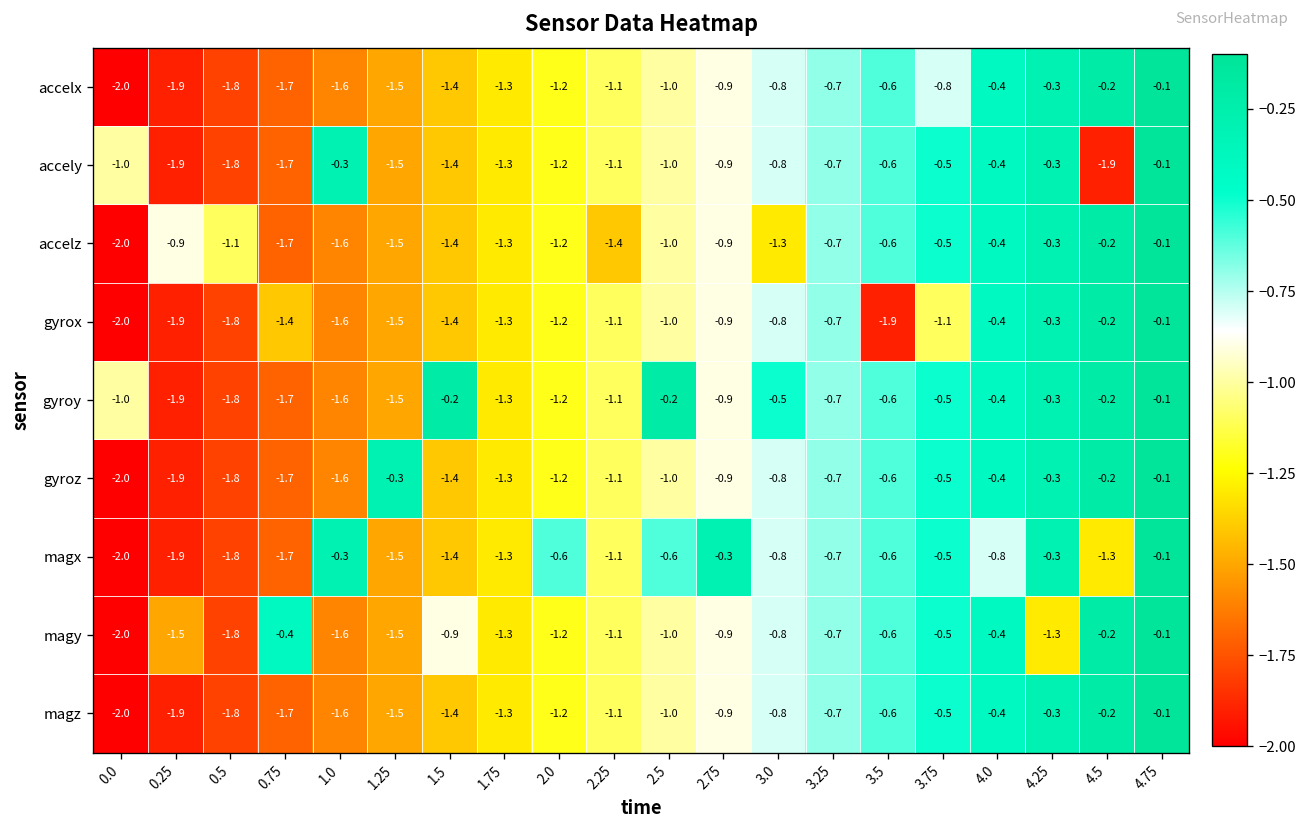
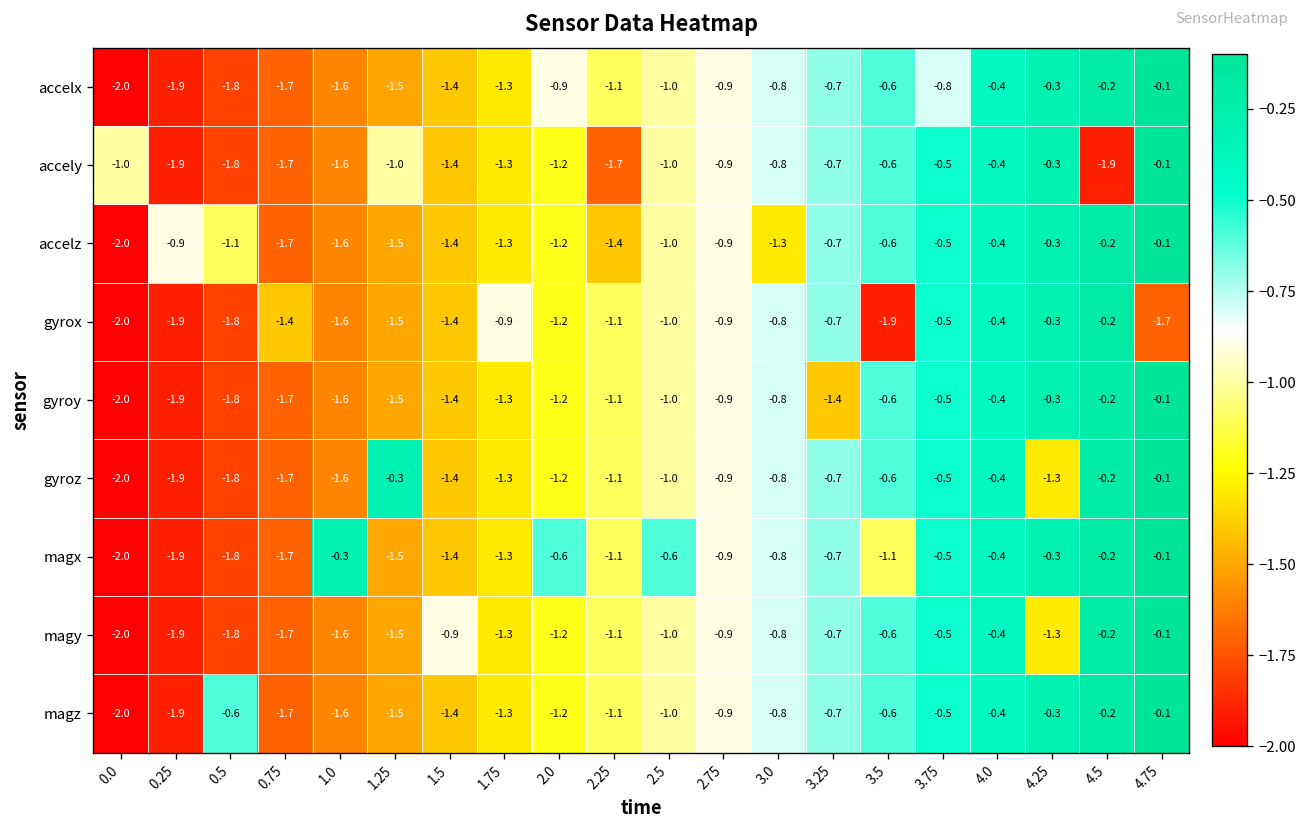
  {
    "accelx": {
      "0.0": -2.0,
      "0.25": -1.9,
      "0.5": -1.8,
      "0.75": -1.7,
      "1.0": -1.6,
      "1.25": -1.5,
      "1.5": -1.4,
      "1.75": -1.3,
-     "2.0": -1.2,
+     "2.0": -0.9,
      "2.25": -1.1,
      "2.5": -1.0,
      "2.75": -0.9,
      "3.0": -0.8,
      "3.25": -0.7,
      "3.5": -0.6,
      "3.75": -0.8,
      "4.0": -0.4,
      "4.25": -0.3,
      "4.5": -0.2,
      "4.75": -0.1
    },
    "accely": {
      "0.0": -1.0,
      "0.25": -1.9,
      "0.5": -1.8,
      "0.75": -1.7,
-     "1.0": -0.3,
-     "1.25": -1.5,
+     "1.0": -1.6,
+     "1.25": -1.0,
      "1.5": -1.4,
      "1.75": -1.3,
      "2.0": -1.2,
-     "2.25": -1.1,
+     "2.25": -1.7,
      "2.5": -1.0,
      "2.75": -0.9,
      "3.0": -0.8,
      "3.25": -0.7,
      "3.5": -0.6,
      "3.75": -0.5,
      "4.0": -0.4,
      "4.25": -0.3,
      "4.5": -1.9,
      "4.75": -0.1
    },
    "accelz": {
      "0.0": -2.0,
      "0.25": -0.9,
      "0.5": -1.1,
      "0.75": -1.7,
      "1.0": -1.6,
      "1.25": -1.5,
      "1.5": -1.4,
      "1.75": -1.3,
      "2.0": -1.2,
      "2.25": -1.4,
      "2.5": -1.0,
      "2.75": -0.9,
      "3.0": -1.3,
      "3.25": -0.7,
      "3.5": -0.6,
      "3.75": -0.5,
      "4.0": -0.4,
      "4.25": -0.3,
      "4.5": -0.2,
      "4.75": -0.1
    },
    "gyrox": {
      "0.0": -2.0,
      "0.25": -1.9,
      "0.5": -1.8,
      "0.75": -1.4,
      "1.0": -1.6,
      "1.25": -1.5,
      "1.5": -1.4,
-     "1.75": -1.3,
+     "1.75": -0.9,
      "2.0": -1.2,
      "2.25": -1.1,
      "2.5": -1.0,
      "2.75": -0.9,
      "3.0": -0.8,
      "3.25": -0.7,
      "3.5": -1.9,
-     "3.75": -1.1,
+     "3.75": -0.5,
      "4.0": -0.4,
      "4.25": -0.3,
      "4.5": -0.2,
-     "4.75": -0.1
+     "4.75": -1.7
    },
    "gyroy": {
-     "0.0": -1.0,
+     "0.0": -2.0,
      "0.25": -1.9,
      "0.5": -1.8,
      "0.75": -1.7,
      "1.0": -1.6,
      "1.25": -1.5,
-     "1.5": -0.2,
+     "1.5": -1.4,
      "1.75": -1.3,
      "2.0": -1.2,
      "2.25": -1.1,
-     "2.5": -0.2,
+     "2.5": -1.0,
      "2.75": -0.9,
-     "3.0": -0.5,
-     "3.25": -0.7,
+     "3.0": -0.8,
+     "3.25": -1.4,
      "3.5": -0.6,
      "3.75": -0.5,
      "4.0": -0.4,
      "4.25": -0.3,
      "4.5": -0.2,
      "4.75": -0.1
    },
    "gyroz": {
      "0.0": -2.0,
      "0.25": -1.9,
      "0.5": -1.8,
      "0.75": -1.7,
      "1.0": -1.6,
      "1.25": -0.3,
      "1.5": -1.4,
      "1.75": -1.3,
      "2.0": -1.2,
      "2.25": -1.1,
      "2.5": -1.0,
      "2.75": -0.9,
      "3.0": -0.8,
      "3.25": -0.7,
      "3.5": -0.6,
      "3.75": -0.5,
      "4.0": -0.4,
-     "4.25": -0.3,
+     "4.25": -1.3,
      "4.5": -0.2,
      "4.75": -0.1
    },
    "magx": {
      "0.0": -2.0,
      "0.25": -1.9,
      "0.5": -1.8,
      "0.75": -1.7,
      "1.0": -0.3,
      "1.25": -1.5,
      "1.5": -1.4,
      "1.75": -1.3,
      "2.0": -0.6,
      "2.25": -1.1,
      "2.5": -0.6,
-     "2.75": -0.3,
+     "2.75": -0.9,
      "3.0": -0.8,
      "3.25": -0.7,
-     "3.5": -0.6,
+     "3.5": -1.1,
      "3.75": -0.5,
-     "4.0": -0.8,
+     "4.0": -0.4,
      "4.25": -0.3,
-     "4.5": -1.3,
+     "4.5": -0.2,
      "4.75": -0.1
    },
    "magy": {
      "0.0": -2.0,
-     "0.25": -1.5,
+     "0.25": -1.9,
      "0.5": -1.8,
-     "0.75": -0.4,
+     "0.75": -1.7,
      "1.0": -1.6,
      "1.25": -1.5,
      "1.5": -0.9,
      "1.75": -1.3,
      "2.0": -1.2,
      "2.25": -1.1,
      "2.5": -1.0,
      "2.75": -0.9,
      "3.0": -0.8,
      "3.25": -0.7,
      "3.5": -0.6,
      "3.75": -0.5,
      "4.0": -0.4,
      "4.25": -1.3,
      "4.5": -0.2,
      "4.75": -0.1
    },
    "magz": {
      "0.0": -2.0,
      "0.25": -1.9,
-     "0.5": -1.8,
+     "0.5": -0.6,
      "0.75": -1.7,
      "1.0": -1.6,
      "1.25": -1.5,
      "1.5": -1.4,
      "1.75": -1.3,
      "2.0": -1.2,
      "2.25": -1.1,
      "2.5": -1.0,
      "2.75": -0.9,
      "3.0": -0.8,
      "3.25": -0.7,
      "3.5": -0.6,
      "3.75": -0.5,
      "4.0": -0.4,
      "4.25": -0.3,
      "4.5": -0.2,
      "4.75": -0.1
    }
  }
